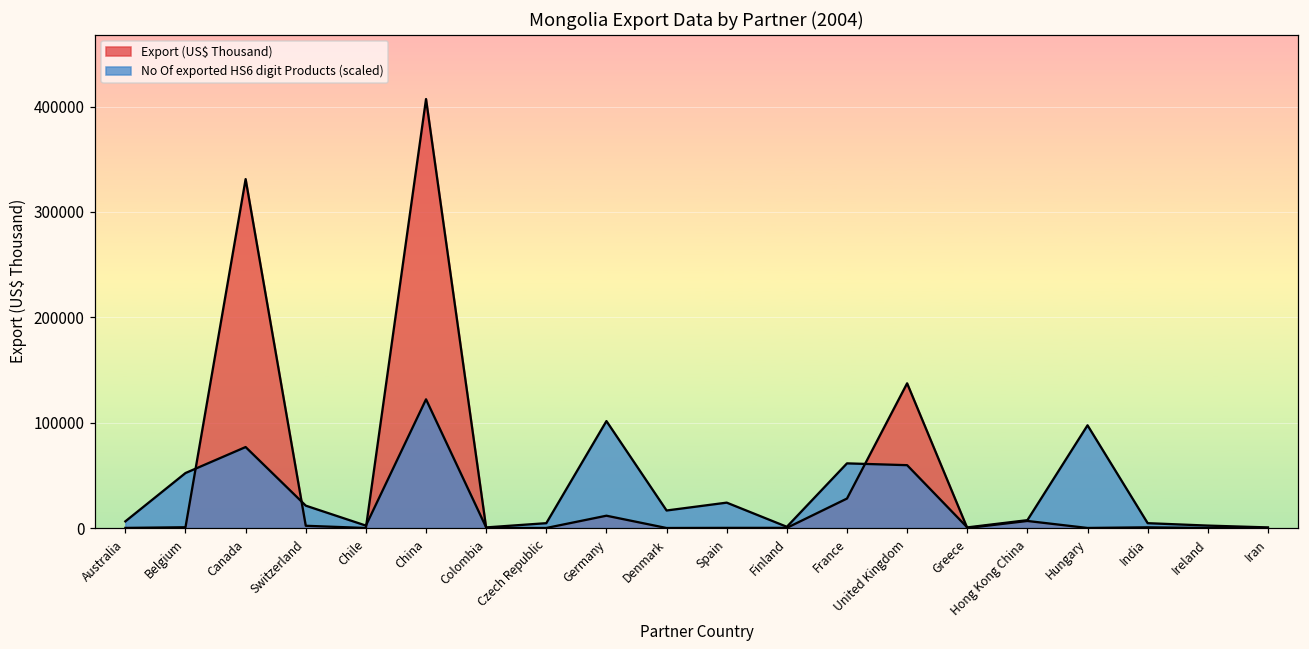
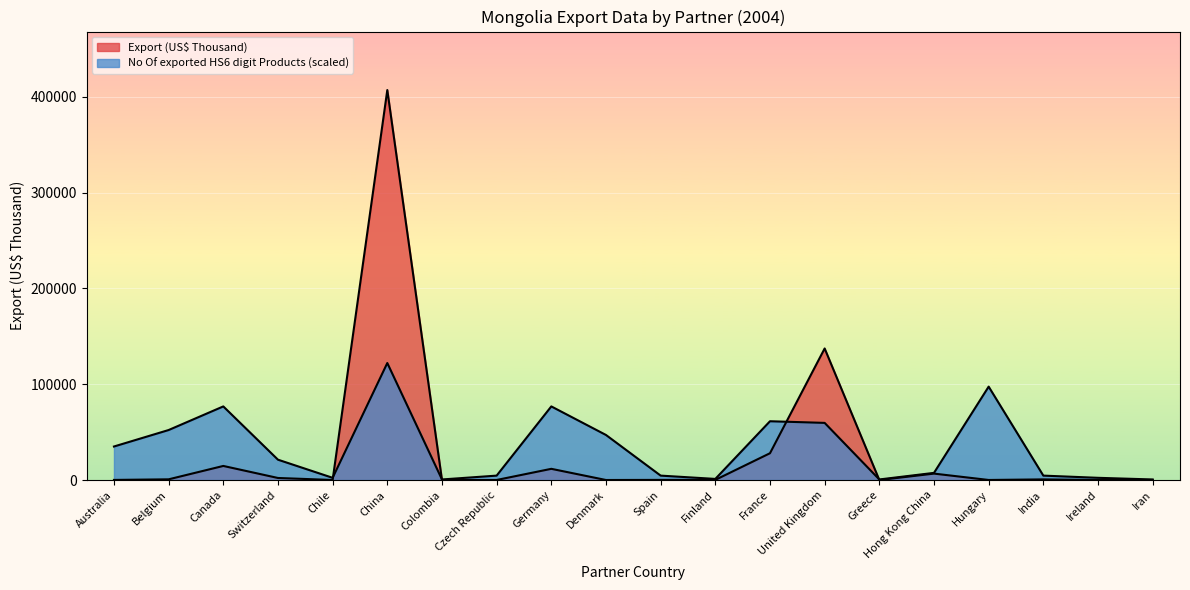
  {
    "Export (US$ Thousand)": {
      "Australia": 0,
      "Belgium": 0,
-     "Canada": 330000,
+     "Canada": 10000,
      "Switzerland": 0,
      "China": 410000,
      "Czech Republic": 0,
      "Germany": 10000,
      "Denmark": 0,
      "Spain": 0,
      "France": 30000,
      "United Kingdom": 140000,
      "Hungary": 0,
      "India": 0
    },
    "No Of exported HS6 digit Products (scaled)": {
-     "Australia": 10000,
+     "Australia": 30000,
      "Belgium": 50000,
      "Canada": 80000,
      "Switzerland": 20000,
      "China": 120000,
      "Czech Republic": 0,
-     "Germany": 100000,
-     "Denmark": 20000,
-     "Spain": 20000,
+     "Germany": 80000,
+     "Denmark": 50000,
+     "Spain": 0,
      "France": 60000,
      "United Kingdom": 60000,
      "Hungary": 100000,
      "India": 0
    }
  }
